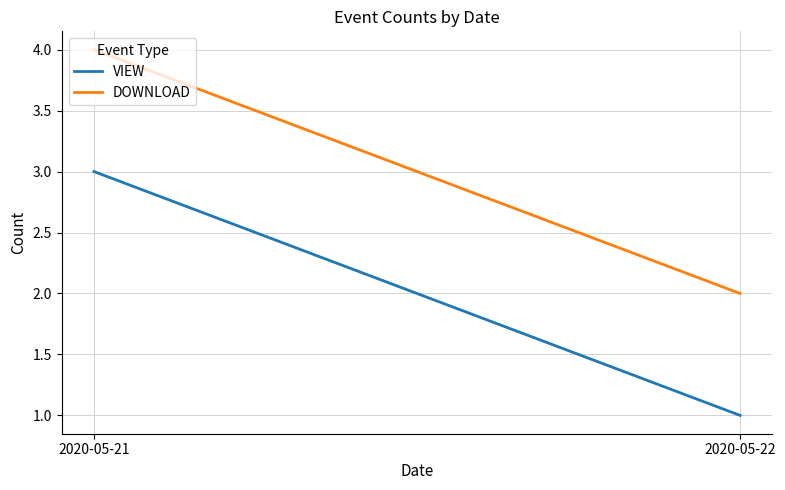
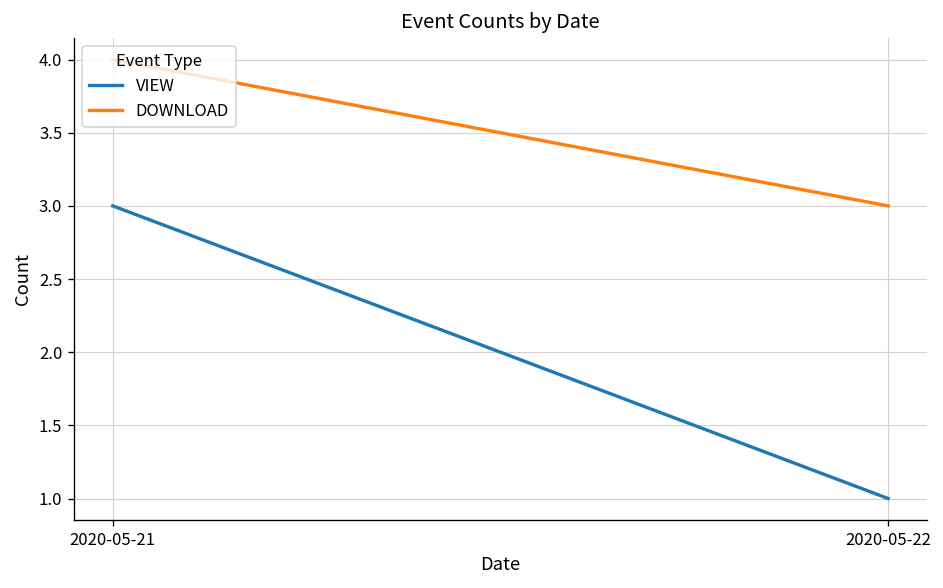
  {
    "VIEW": {
      "2020-05-21": 3,
      "2020-05-22": 1
    },
    "DOWNLOAD": {
-     "2020-05-22": 2
+     "2020-05-22": 3
    }
  }
